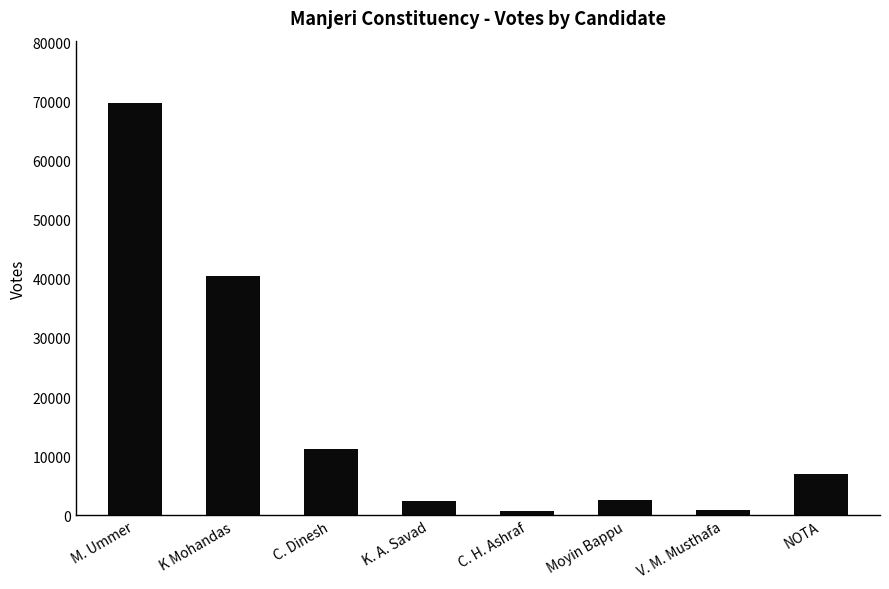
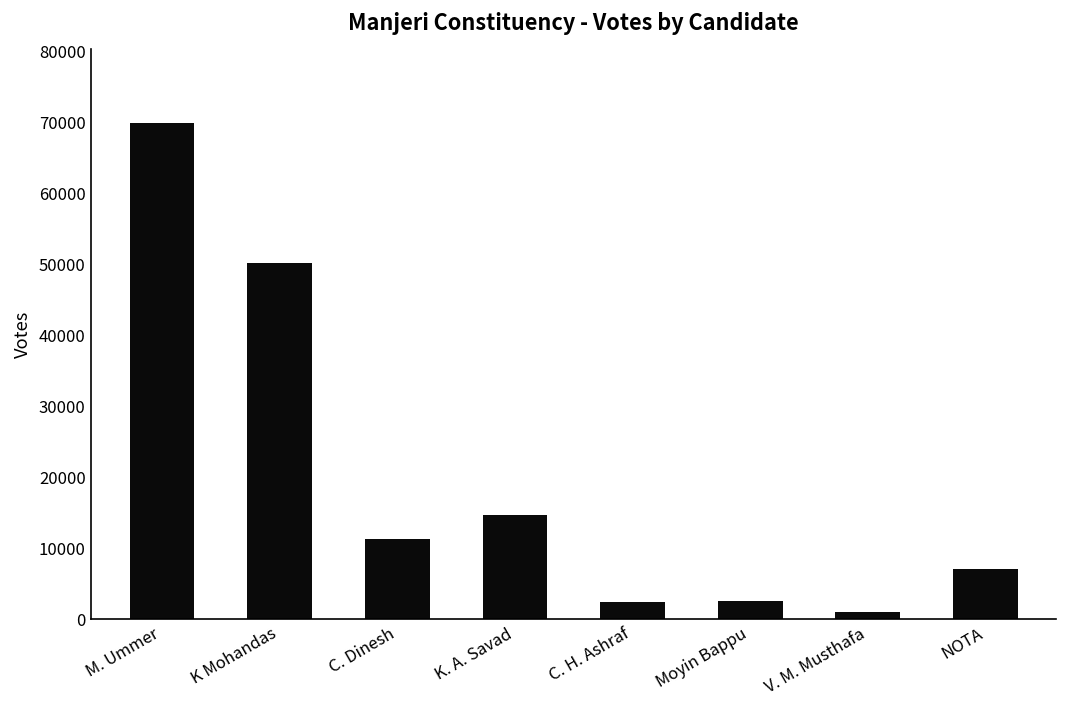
  {
    "M. Ummer": 70000,
-   "K Mohandas": 40000,
+   "K Mohandas": 50000,
    "C. Dinesh": 11000,
-   "K. A. Savad": 3000,
-   "C. H. Ashraf": 1000,
+   "K. A. Savad": 15000,
+   "C. H. Ashraf": 2000,
    "Moyin Bappu": 3000,
    "V. M. Musthafa": 1000,
    "NOTA": 7000
  }
